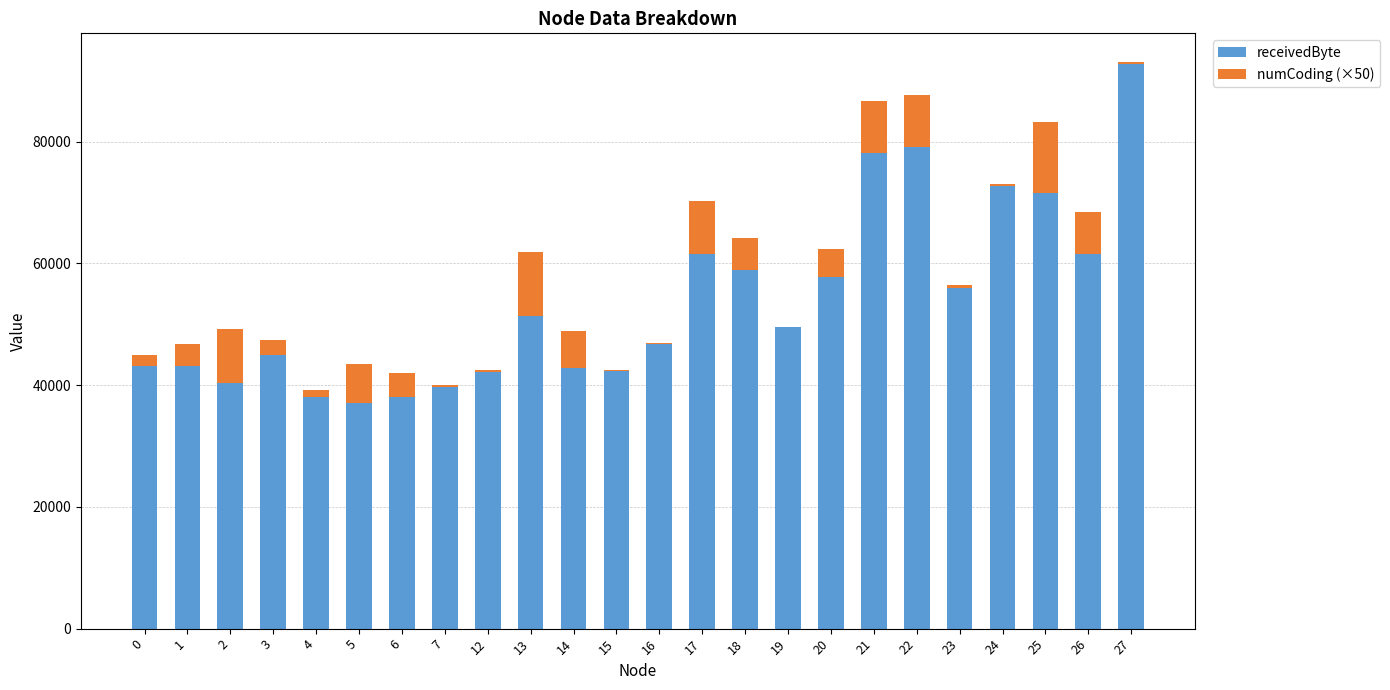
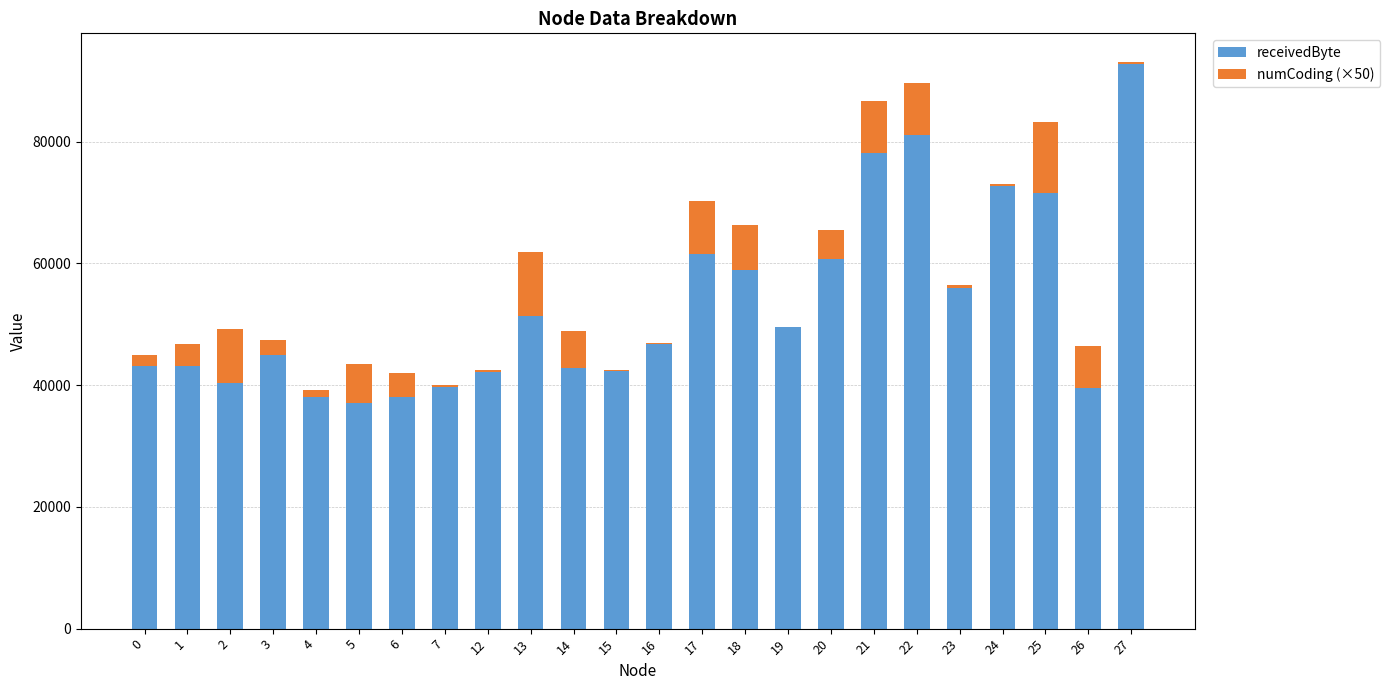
  {
    "receivedByte": {
      "0": 43000,
      "1": 43000,
      "2": 40000,
      "3": 45000,
      "4": 38000,
      "5": 37000,
      "6": 38000,
      "7": 40000,
      "12": 42000,
      "13": 51000,
      "14": 43000,
      "15": 42000,
      "16": 47000,
      "17": 62000,
      "18": 59000,
      "19": 50000,
-     "20": 58000,
+     "20": 61000,
      "21": 78000,
-     "22": 79000,
+     "22": 81000,
      "23": 56000,
      "24": 73000,
      "25": 72000,
-     "26": 62000,
+     "26": 39000,
      "27": 93000
    },
    "numCoding (×50)": {
      "0": 2000,
      "1": 4000,
      "2": 9000,
      "3": 2000,
      "4": 1000,
      "5": 6000,
      "6": 4000,
      "12": 0,
      "13": 11000,
      "14": 6000,
      "17": 9000,
-     "18": 5000,
+     "18": 7000,
      "20": 5000,
      "21": 9000,
      "22": 9000,
      "23": 1000,
      "25": 12000,
      "26": 7000,
      "27": 0
    }
  }
